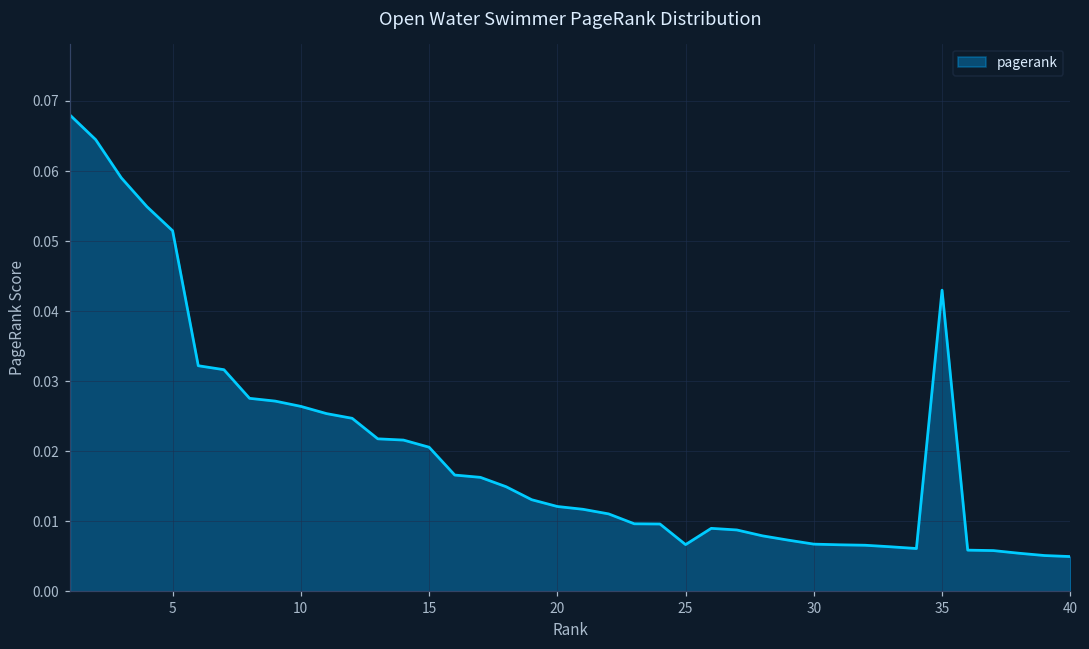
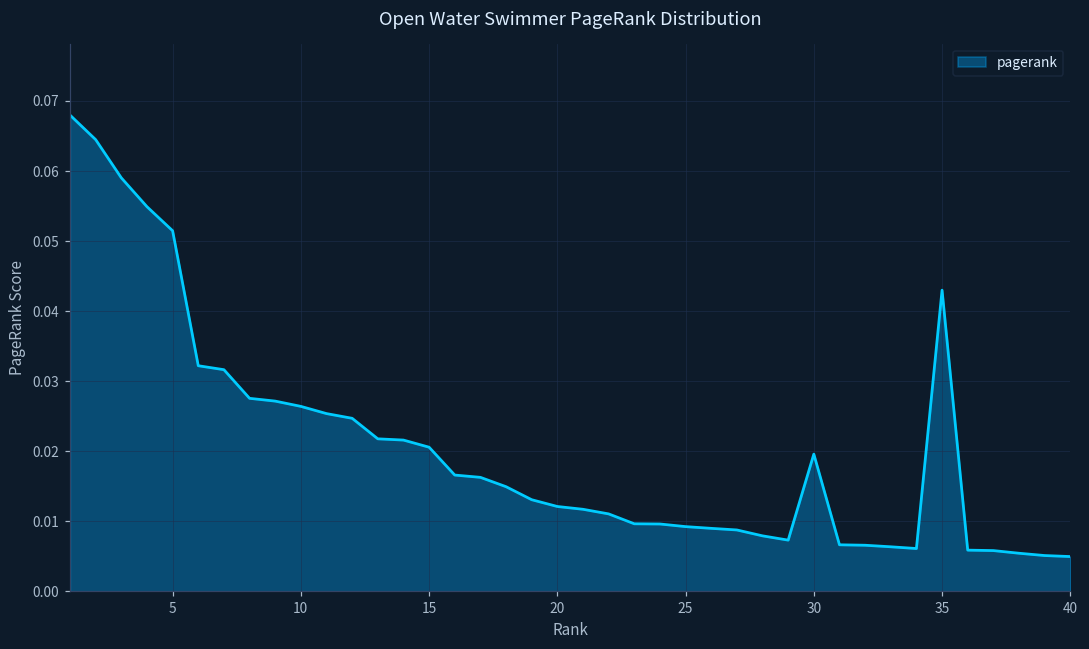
  {
    "5": 0.051,
    "10": 0.026,
    "15": 0.021,
    "20": 0.012,
-   "25": 0.007,
-   "30": 0.007,
+   "25": 0.009,
+   "30": 0.020,
    "35": 0.043,
    "40": 0.005
  }
